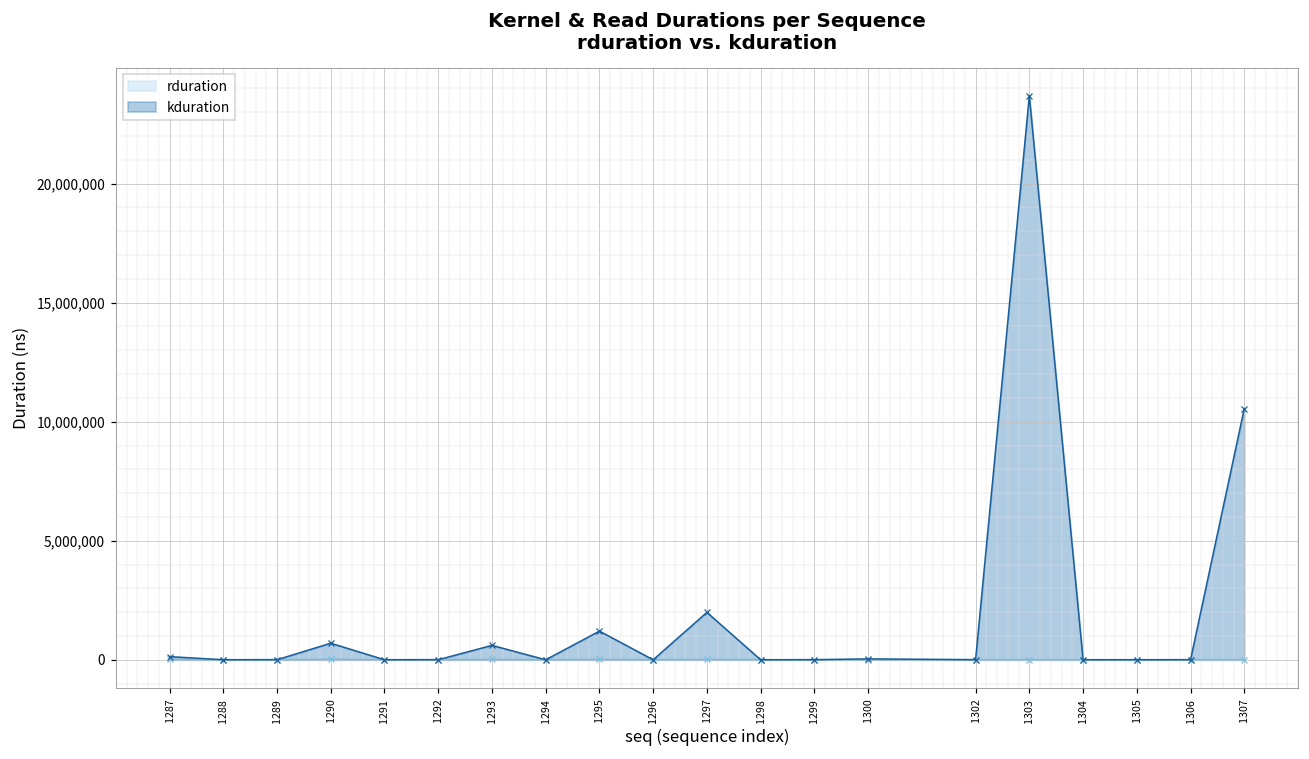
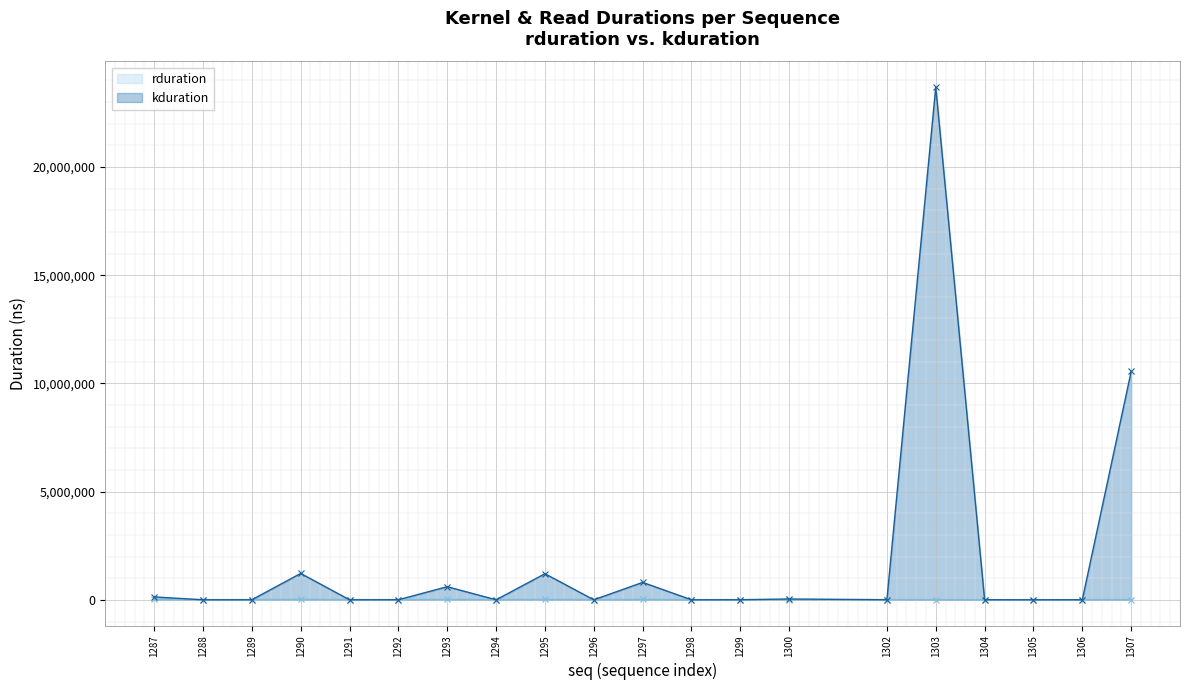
  {
    "rduration": {
      "1290": "0",
      "1293": "0",
      "1295": "0",
      "1297": "0",
      "1303": "0",
      "1307": "0"
    },
    "kduration": {
-     "1290": "700,000",
+     "1290": "1,200,000",
      "1293": "600,000",
      "1295": "1,200,000",
-     "1297": "2,000,000",
+     "1297": "800,000",
      "1303": "23,700,000",
      "1307": "10,600,000"
    }
  }
